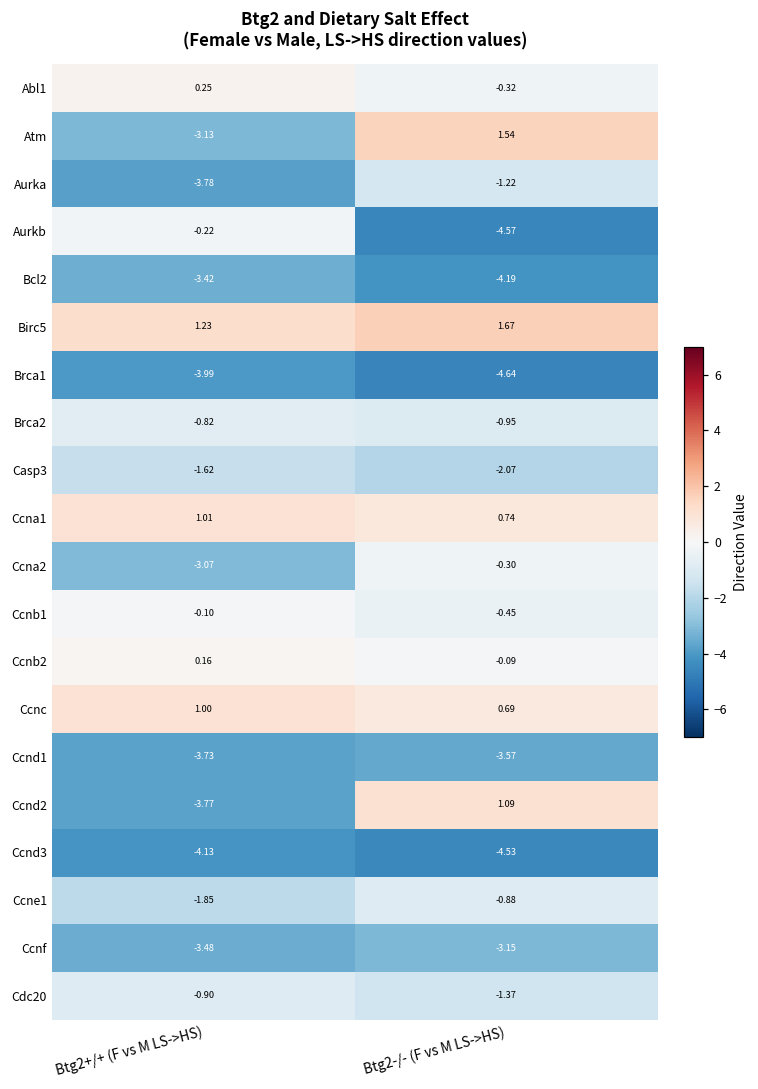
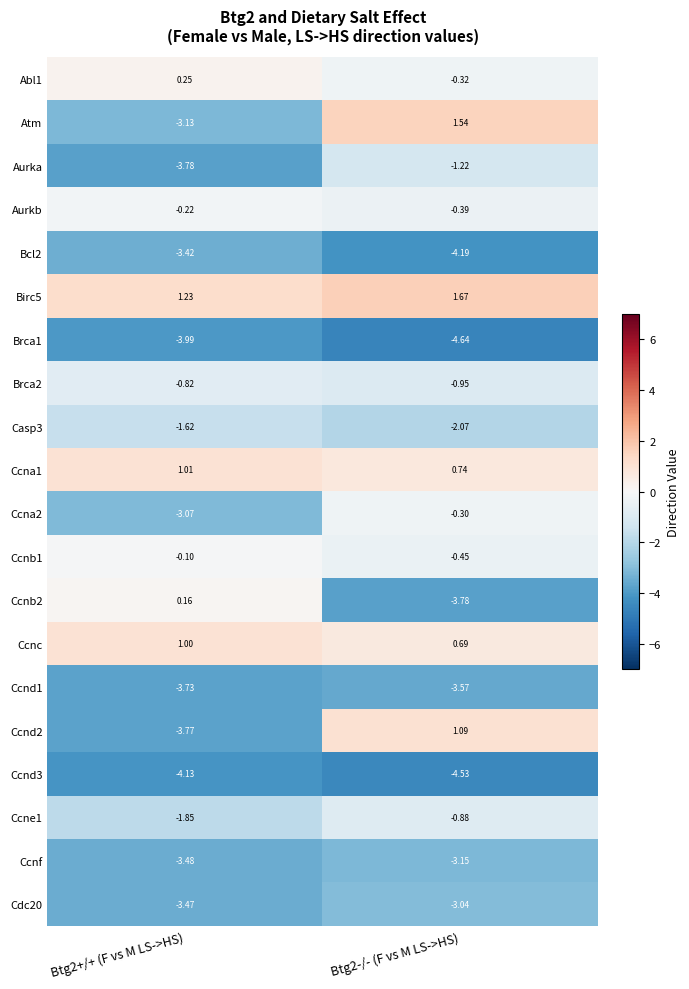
  {
    "Abl1": {
      "Btg2+/+ (F vs M LS->HS)": 0.25,
      "Btg2-/- (F vs M LS->HS)": -0.32
    },
    "Atm": {
      "Btg2+/+ (F vs M LS->HS)": -3.13,
      "Btg2-/- (F vs M LS->HS)": 1.54
    },
    "Aurka": {
      "Btg2+/+ (F vs M LS->HS)": -3.78,
      "Btg2-/- (F vs M LS->HS)": -1.22
    },
    "Aurkb": {
      "Btg2+/+ (F vs M LS->HS)": -0.22,
-     "Btg2-/- (F vs M LS->HS)": -4.57
+     "Btg2-/- (F vs M LS->HS)": -0.39
    },
    "Bcl2": {
      "Btg2+/+ (F vs M LS->HS)": -3.42,
      "Btg2-/- (F vs M LS->HS)": -4.19
    },
    "Birc5": {
      "Btg2+/+ (F vs M LS->HS)": 1.23,
      "Btg2-/- (F vs M LS->HS)": 1.67
    },
    "Brca1": {
      "Btg2+/+ (F vs M LS->HS)": -3.99,
      "Btg2-/- (F vs M LS->HS)": -4.64
    },
    "Brca2": {
      "Btg2+/+ (F vs M LS->HS)": -0.82,
      "Btg2-/- (F vs M LS->HS)": -0.95
    },
    "Casp3": {
      "Btg2+/+ (F vs M LS->HS)": -1.62,
      "Btg2-/- (F vs M LS->HS)": -2.07
    },
    "Ccna1": {
      "Btg2+/+ (F vs M LS->HS)": 1.01,
      "Btg2-/- (F vs M LS->HS)": 0.74
    },
    "Ccna2": {
      "Btg2+/+ (F vs M LS->HS)": -3.07,
      "Btg2-/- (F vs M LS->HS)": -0.30
    },
    "Ccnb1": {
      "Btg2+/+ (F vs M LS->HS)": -0.10,
      "Btg2-/- (F vs M LS->HS)": -0.45
    },
    "Ccnb2": {
      "Btg2+/+ (F vs M LS->HS)": 0.16,
-     "Btg2-/- (F vs M LS->HS)": -0.09
+     "Btg2-/- (F vs M LS->HS)": -3.78
    },
    "Ccnc": {
      "Btg2+/+ (F vs M LS->HS)": 1.00,
      "Btg2-/- (F vs M LS->HS)": 0.69
    },
    "Ccnd1": {
      "Btg2+/+ (F vs M LS->HS)": -3.73,
      "Btg2-/- (F vs M LS->HS)": -3.57
    },
    "Ccnd2": {
      "Btg2+/+ (F vs M LS->HS)": -3.77,
      "Btg2-/- (F vs M LS->HS)": 1.09
    },
    "Ccnd3": {
      "Btg2+/+ (F vs M LS->HS)": -4.13,
      "Btg2-/- (F vs M LS->HS)": -4.53
    },
    "Ccne1": {
      "Btg2+/+ (F vs M LS->HS)": -1.85,
      "Btg2-/- (F vs M LS->HS)": -0.88
    },
    "Ccnf": {
      "Btg2+/+ (F vs M LS->HS)": -3.48,
      "Btg2-/- (F vs M LS->HS)": -3.15
    },
    "Cdc20": {
-     "Btg2+/+ (F vs M LS->HS)": -0.90,
-     "Btg2-/- (F vs M LS->HS)": -1.37
+     "Btg2+/+ (F vs M LS->HS)": -3.47,
+     "Btg2-/- (F vs M LS->HS)": -3.04
    }
  }
